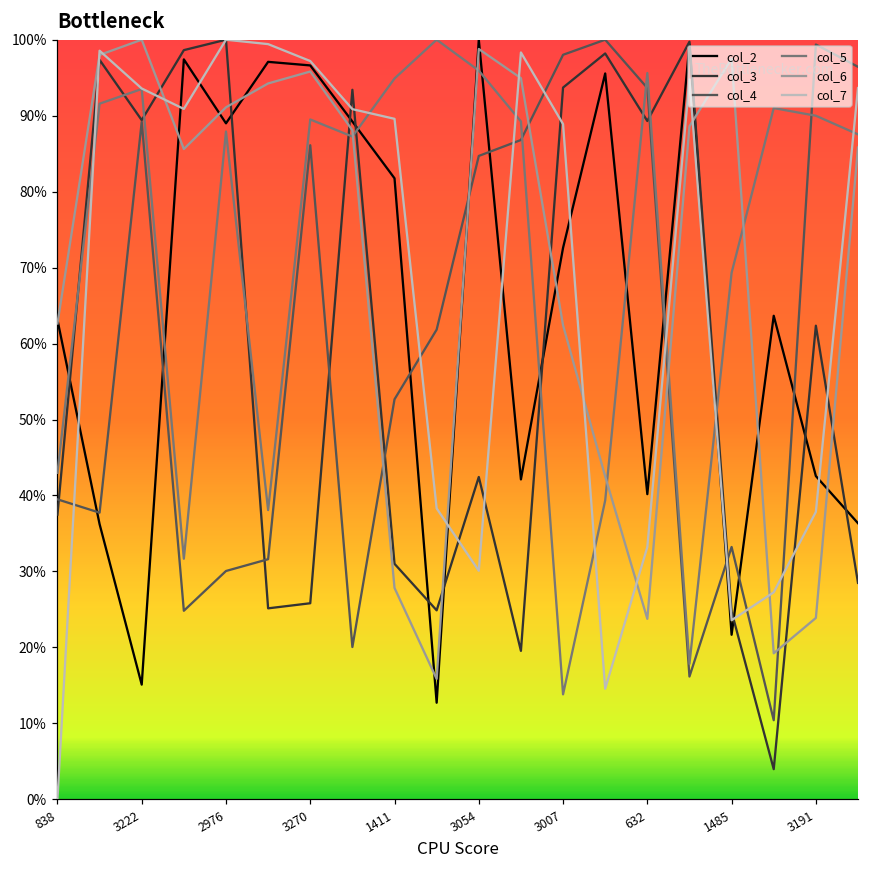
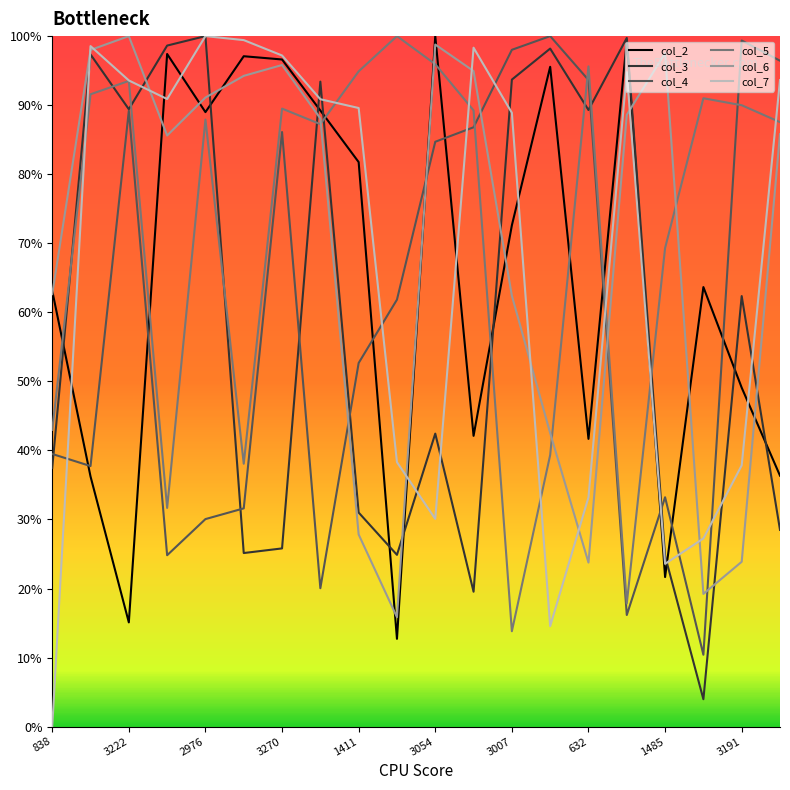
  {
    "col_2": {
      "838": "63%",
      "3222": "15%",
      "2976": "89%",
      "3270": "97%",
      "1411": "82%",
      "3054": "100%",
      "3007": "73%",
-     "632": "40%",
+     "632": "42%",
      "1485": "22%",
-     "3191": "43%"
+     "3191": "49%"
    }
  }
